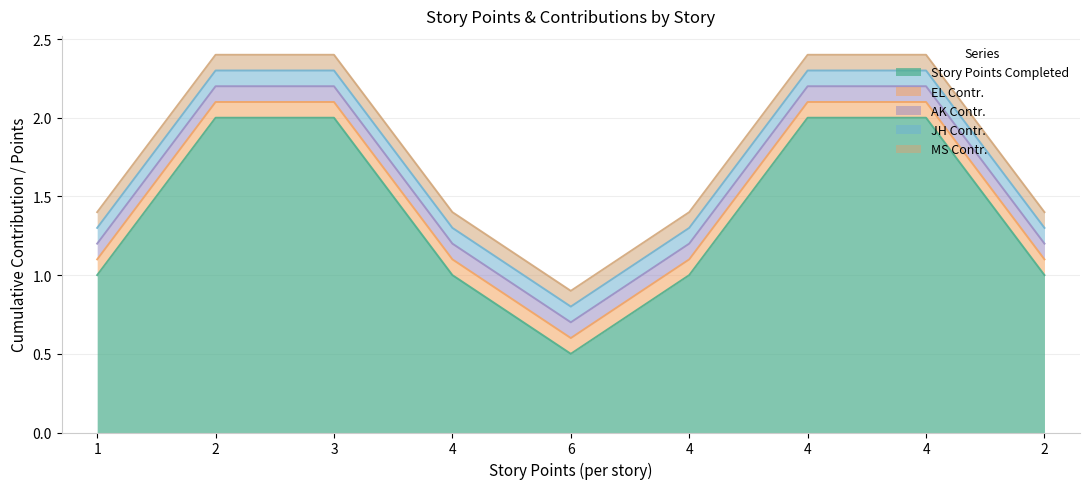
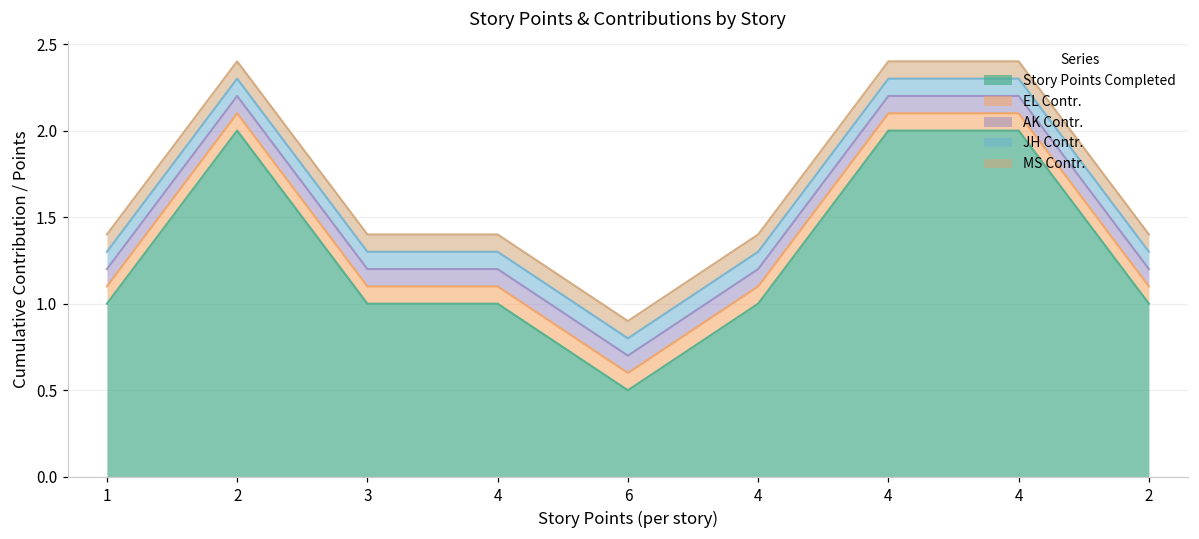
  {
    "Story Points Completed": {
      "1": 1,
-     "3": 2,
+     "3": 1,
      "6": 0.50
    }
  }
